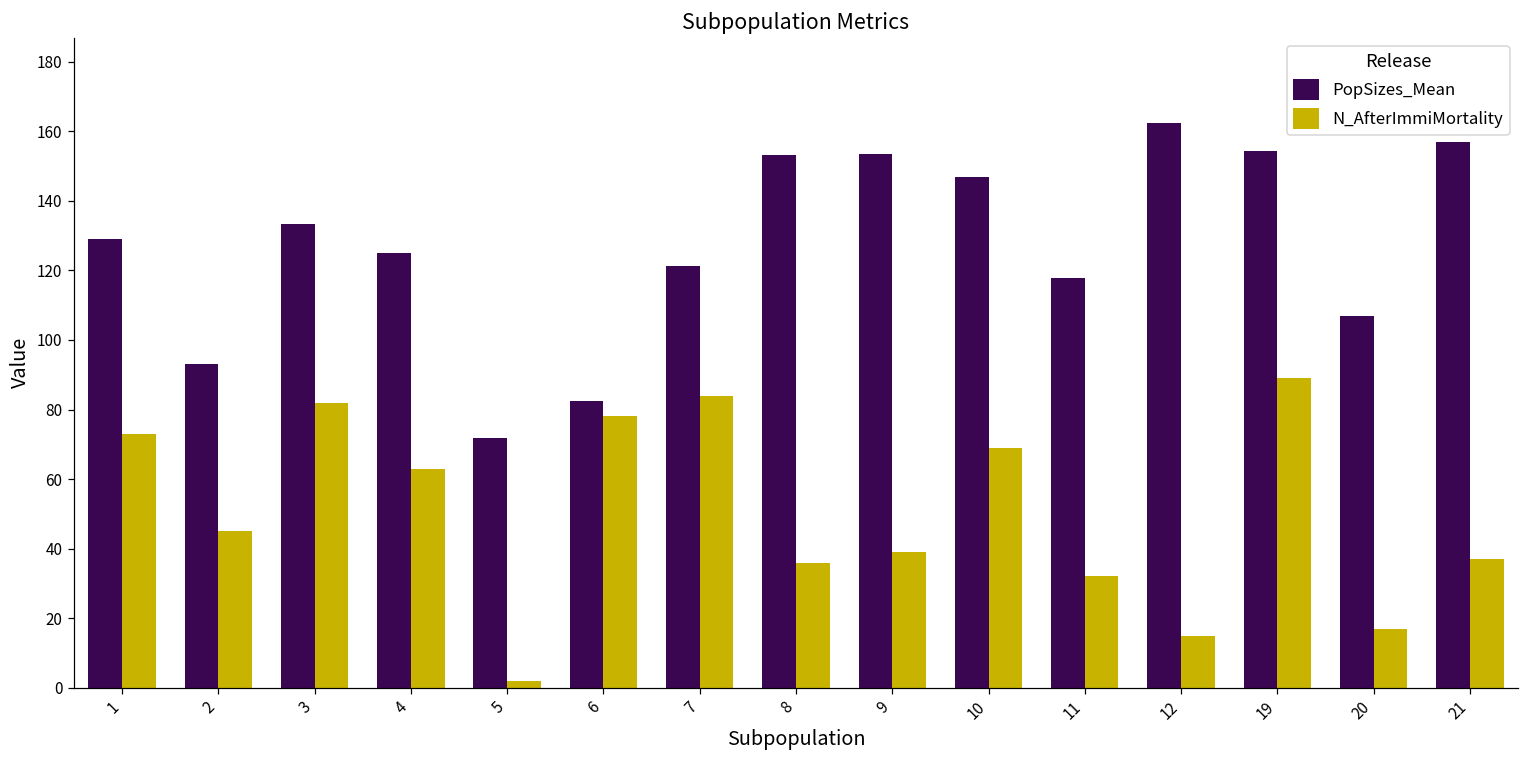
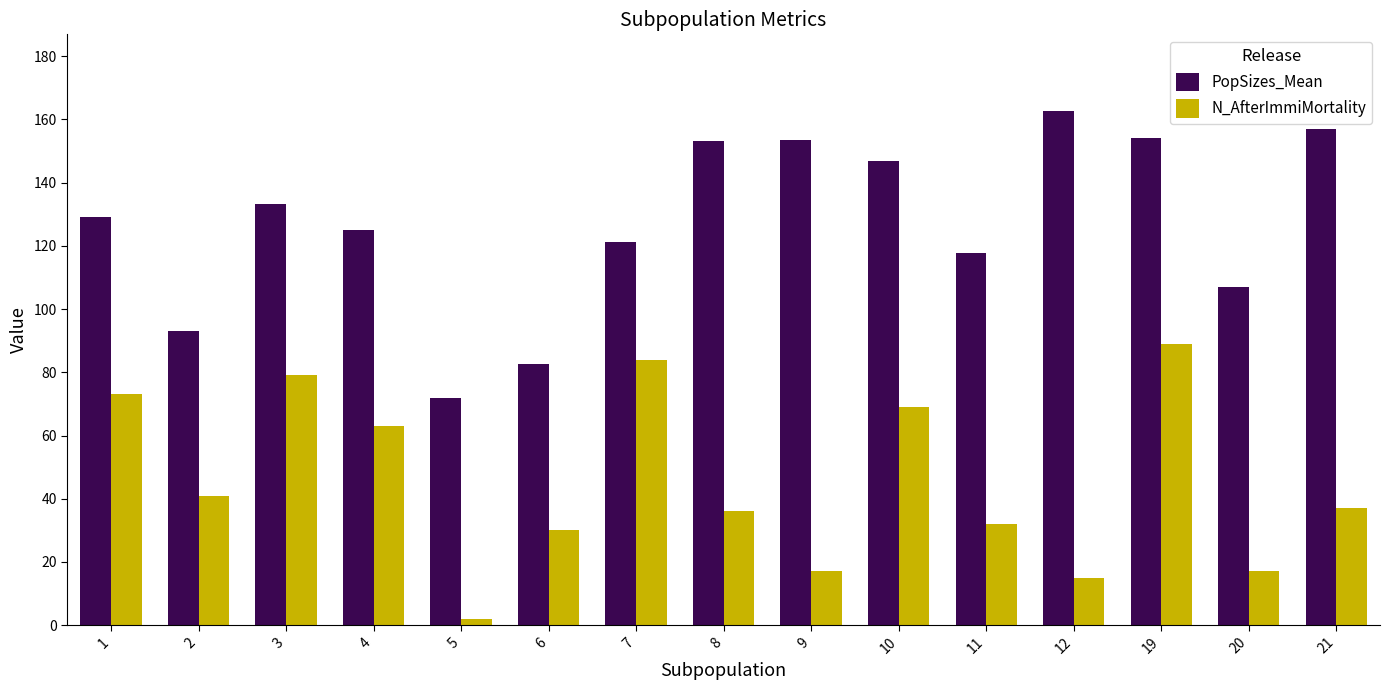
  {
    "PopSizes_Mean": {
      "1": 129,
      "2": 93,
      "3": 133,
      "4": 125,
      "5": 72,
      "6": 83,
      "7": 121,
      "8": 153,
      "9": 154,
      "10": 147,
      "11": 118,
      "12": 163,
      "19": 154,
      "20": 107,
      "21": 157
    },
    "N_AfterImmiMortality": {
      "1": 73,
-     "2": 45,
-     "3": 82,
+     "2": 41,
+     "3": 79,
      "4": 63,
      "5": 2,
-     "6": 78,
+     "6": 30,
      "7": 84,
      "8": 36,
-     "9": 39,
+     "9": 17,
      "10": 69,
      "11": 32,
      "12": 15,
      "19": 89,
      "20": 17,
      "21": 37
    }
  }
